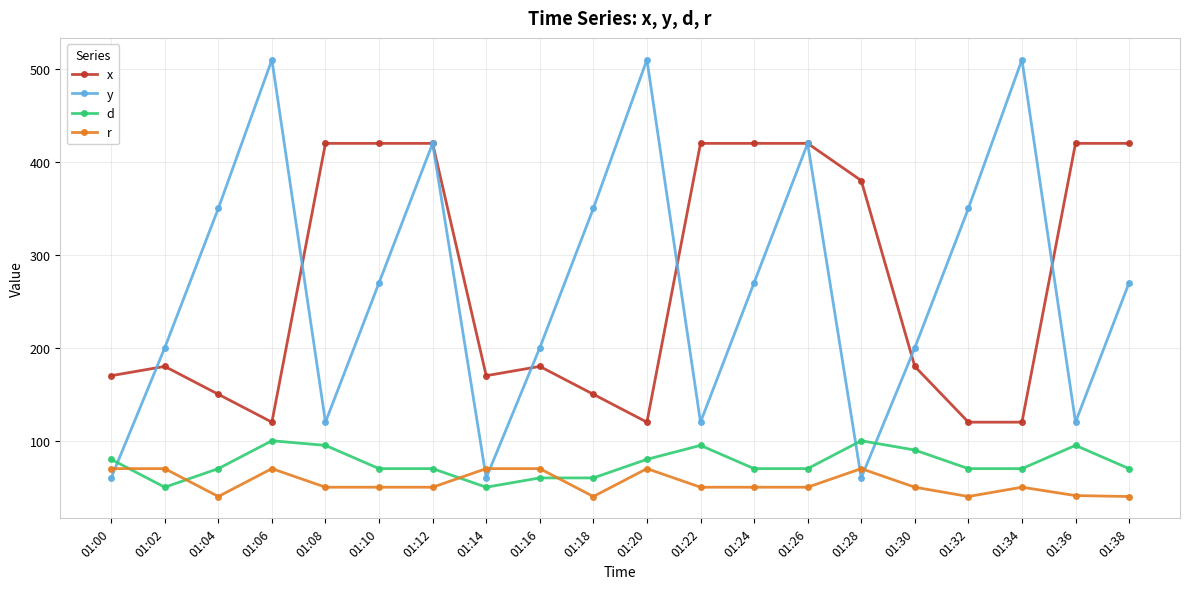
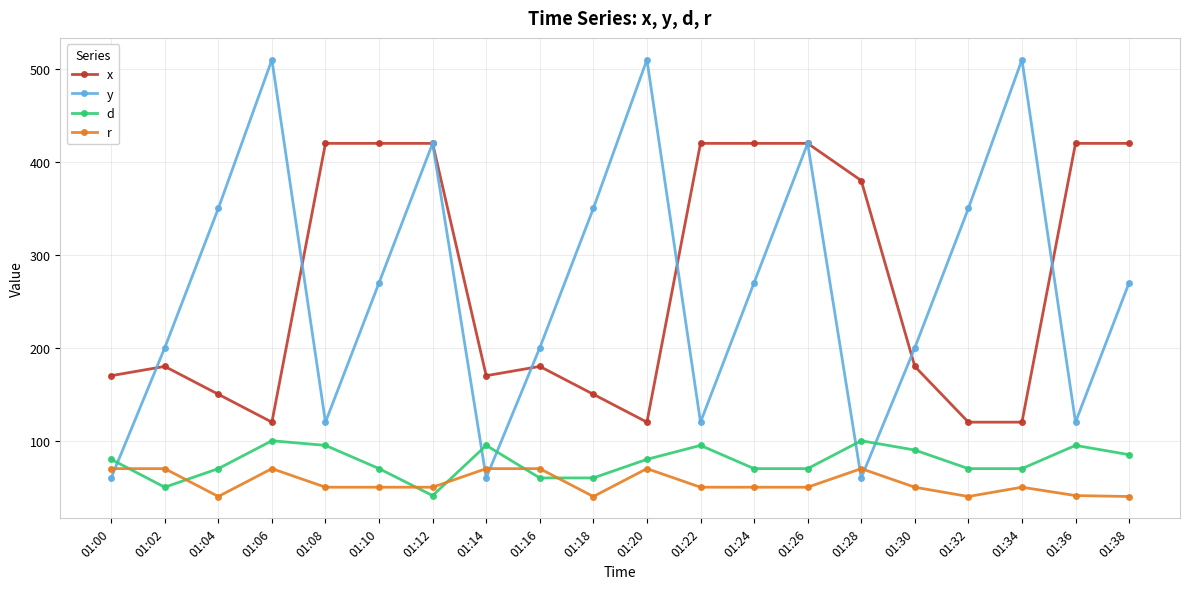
  {
    "x": {
      "01:00": 170,
      "01:02": 180,
      "01:04": 150,
      "01:06": 120,
      "01:08": 420,
      "01:10": 420,
      "01:14": 170,
      "01:16": 180,
      "01:18": 150,
      "01:20": 120,
      "01:22": 420,
      "01:24": 420,
      "01:28": 380,
      "01:30": 180,
      "01:32": 120,
      "01:34": 120,
      "01:36": 420,
      "01:38": 420
    },
    "y": {
      "01:00": 60,
      "01:02": 200,
      "01:04": 350,
      "01:06": 510,
      "01:08": 120,
      "01:10": 270,
      "01:14": 60,
      "01:16": 200,
      "01:18": 350,
      "01:20": 510,
      "01:22": 120,
      "01:24": 270,
      "01:28": 60,
      "01:30": 200,
      "01:32": 350,
      "01:34": 510,
      "01:36": 120,
      "01:38": 270
    },
    "d": {
      "01:00": 80,
      "01:02": 50,
      "01:04": 70,
      "01:06": 100,
      "01:08": 100,
      "01:10": 70,
-     "01:12": 70,
-     "01:14": 50,
+     "01:12": 40,
+     "01:14": 100,
      "01:16": 60,
      "01:18": 60,
      "01:20": 80,
      "01:22": 100,
      "01:24": 70,
      "01:26": 70,
      "01:28": 100,
      "01:30": 90,
      "01:32": 70,
      "01:34": 70,
      "01:36": 100,
-     "01:38": 70
+     "01:38": 90
    },
    "r": {
      "01:00": 70,
      "01:02": 70,
      "01:04": 40,
      "01:06": 70,
      "01:08": 50,
      "01:10": 50,
      "01:12": 50,
      "01:14": 70,
      "01:16": 70,
      "01:18": 40,
      "01:20": 70,
      "01:22": 50,
      "01:24": 50,
      "01:26": 50,
      "01:28": 70,
      "01:30": 50,
      "01:32": 40,
      "01:34": 50,
      "01:36": 40,
      "01:38": 40
    }
  }
